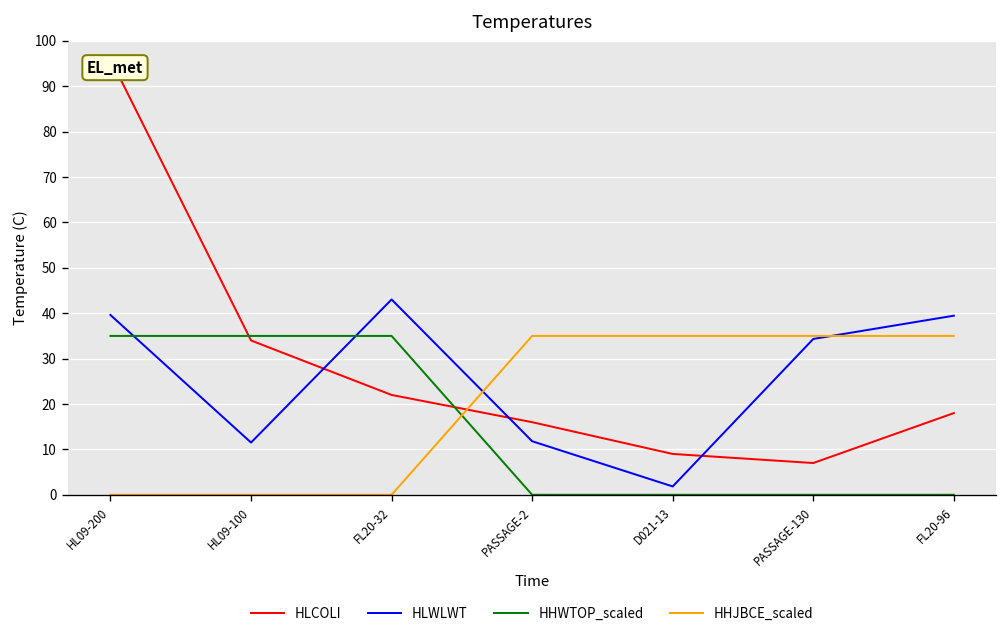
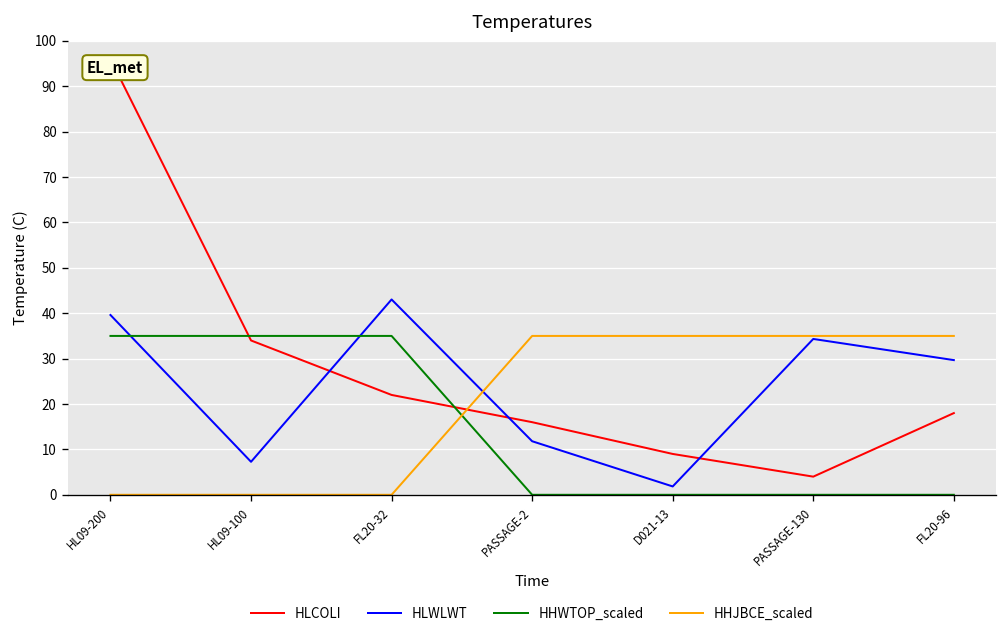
  {
    "HLCOLI": {
      "HL09-100": 34,
      "FL20-32": 22,
      "PASSAGE-2": 16,
      "D021-13": 9,
-     "PASSAGE-130": 7,
+     "PASSAGE-130": 4,
      "FL20-96": 18
    },
    "HLWLWT": {
      "HL09-200": 40,
-     "HL09-100": 12,
+     "HL09-100": 7,
      "FL20-32": 43,
      "PASSAGE-2": 12,
      "D021-13": 2,
-     "FL20-96": 39
+     "FL20-96": 30
    },
    "HHWTOP_scaled": {
      "HL09-200": 35,
      "HL09-100": 35,
      "FL20-32": 35,
      "PASSAGE-2": 0,
      "D021-13": 0,
      "PASSAGE-130": 0,
      "FL20-96": 0
    },
    "HHJBCE_scaled": {
      "HL09-200": 0,
      "HL09-100": 0,
      "FL20-32": 0,
      "PASSAGE-2": 35,
      "D021-13": 35,
      "FL20-96": 35
    }
  }
